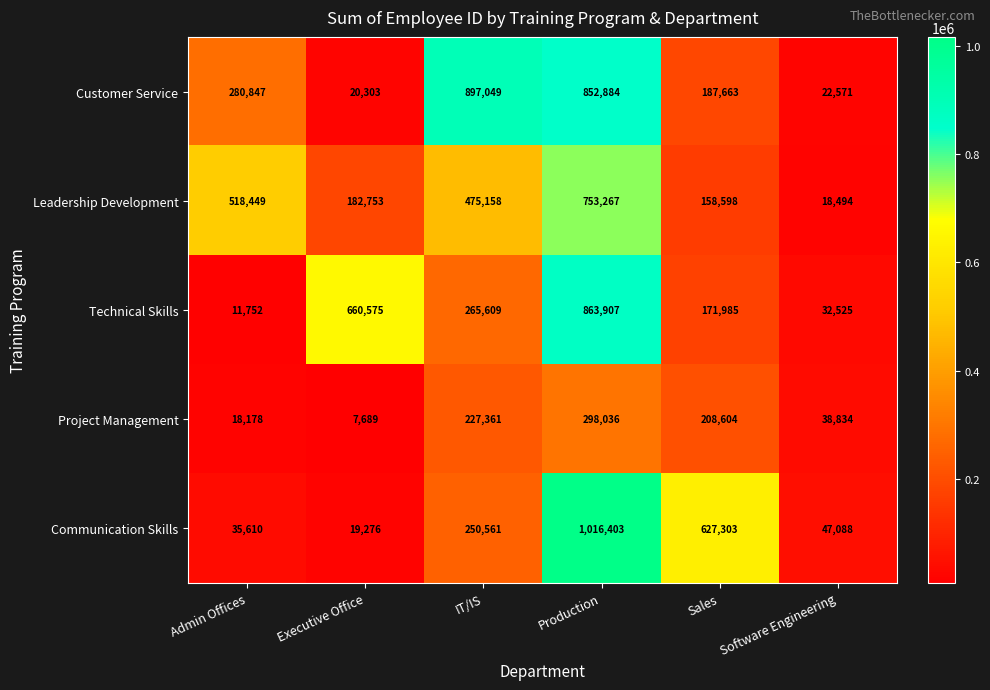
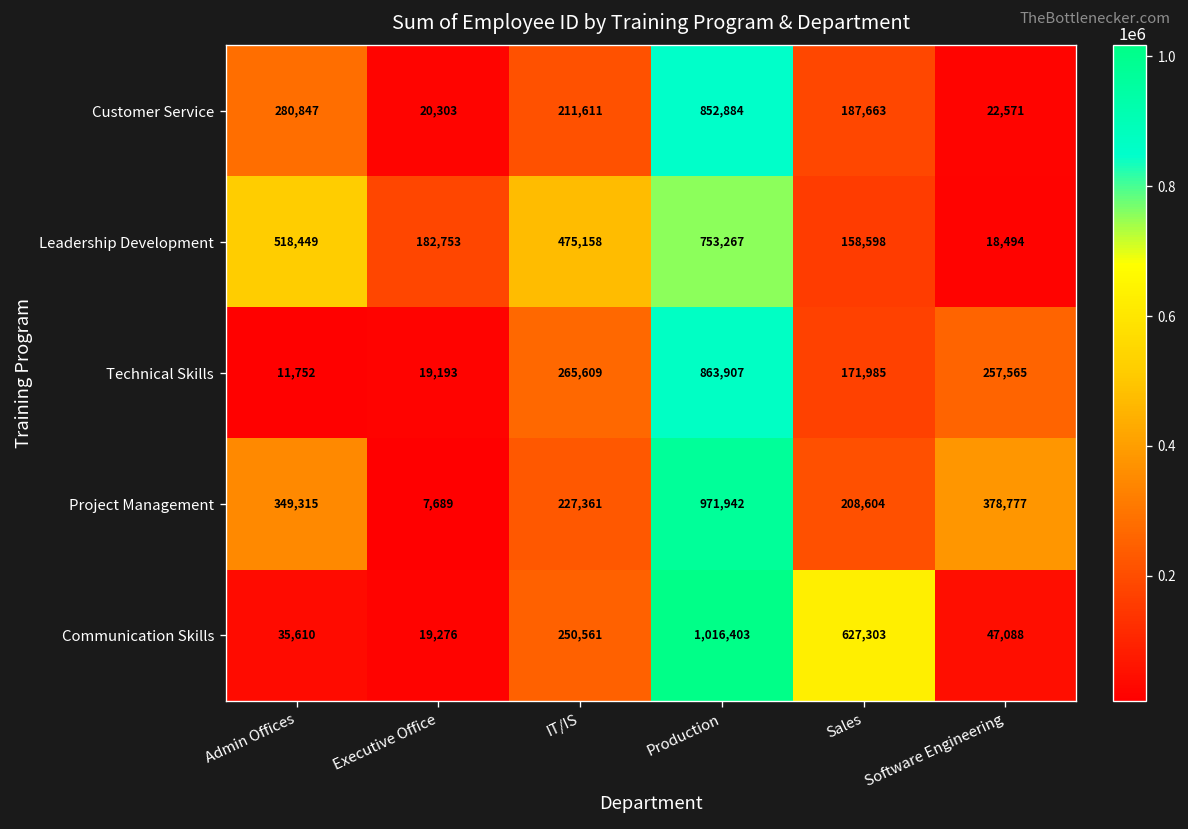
  {
    "Customer Service": {
      "Admin Offices": "280,847",
      "Executive Office": "20,303",
-     "IT/IS": "897,049",
+     "IT/IS": "211,611",
      "Production": "852,884",
      "Sales": "187,663",
      "Software Engineering": "22,571"
    },
    "Leadership Development": {
      "Admin Offices": "518,449",
      "Executive Office": "182,753",
      "IT/IS": "475,158",
      "Production": "753,267",
      "Sales": "158,598",
      "Software Engineering": "18,494"
    },
    "Technical Skills": {
      "Admin Offices": "11,752",
-     "Executive Office": "660,575",
+     "Executive Office": "19,193",
      "IT/IS": "265,609",
      "Production": "863,907",
      "Sales": "171,985",
-     "Software Engineering": "32,525"
+     "Software Engineering": "257,565"
    },
    "Project Management": {
-     "Admin Offices": "18,178",
+     "Admin Offices": "349,315",
      "Executive Office": "7,689",
      "IT/IS": "227,361",
-     "Production": "298,036",
+     "Production": "971,942",
      "Sales": "208,604",
-     "Software Engineering": "38,834"
+     "Software Engineering": "378,777"
    },
    "Communication Skills": {
      "Admin Offices": "35,610",
      "Executive Office": "19,276",
      "IT/IS": "250,561",
      "Production": "1,016,403",
      "Sales": "627,303",
      "Software Engineering": "47,088"
    }
  }
